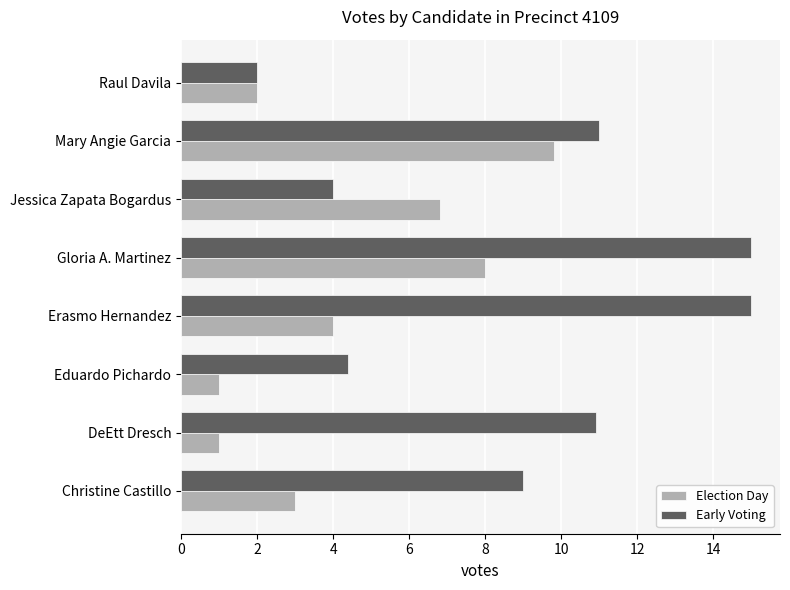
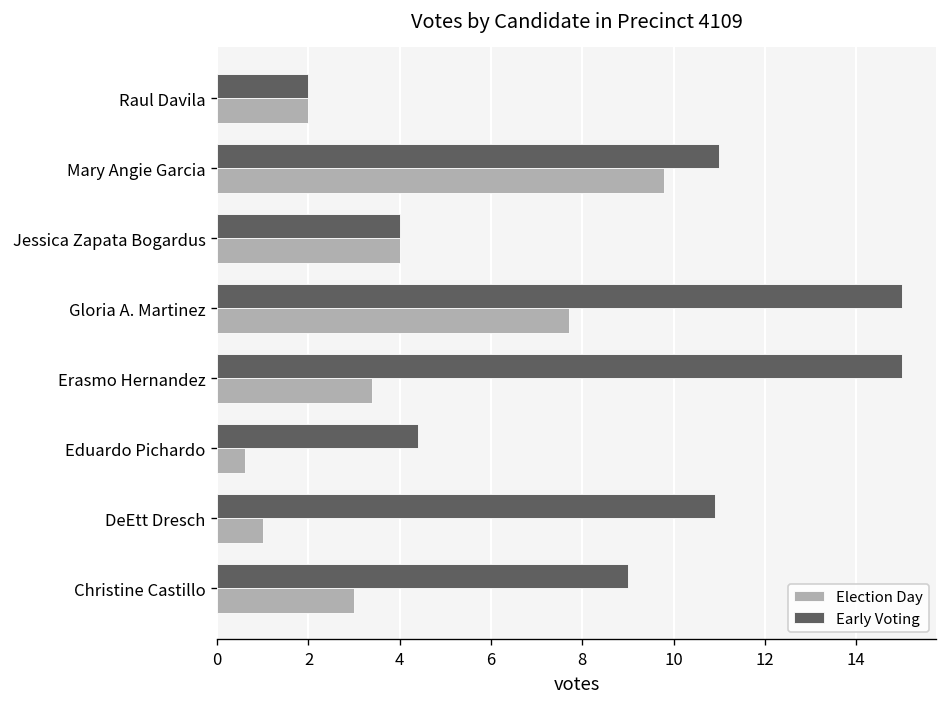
  {
    "Election Day": {
      "Raul Davila": 2.0,
      "Mary Angie Garcia": 9.8,
-     "Jessica Zapata Bogardus": 6.8,
-     "Gloria A. Martinez": 8.0,
-     "Erasmo Hernandez": 4.0,
-     "Eduardo Pichardo": 1.0,
+     "Jessica Zapata Bogardus": 4.0,
+     "Gloria A. Martinez": 7.7,
+     "Erasmo Hernandez": 3.4,
+     "Eduardo Pichardo": 0.6,
      "DeEtt Dresch": 1.0,
      "Christine Castillo": 3.0
    },
    "Early Voting": {
      "Raul Davila": 2.0,
      "Mary Angie Garcia": 11.0,
      "Jessica Zapata Bogardus": 4.0,
      "Gloria A. Martinez": 15.0,
      "Erasmo Hernandez": 15.0,
      "Eduardo Pichardo": 4.4,
      "DeEtt Dresch": 10.9,
      "Christine Castillo": 9.0
    }
  }
